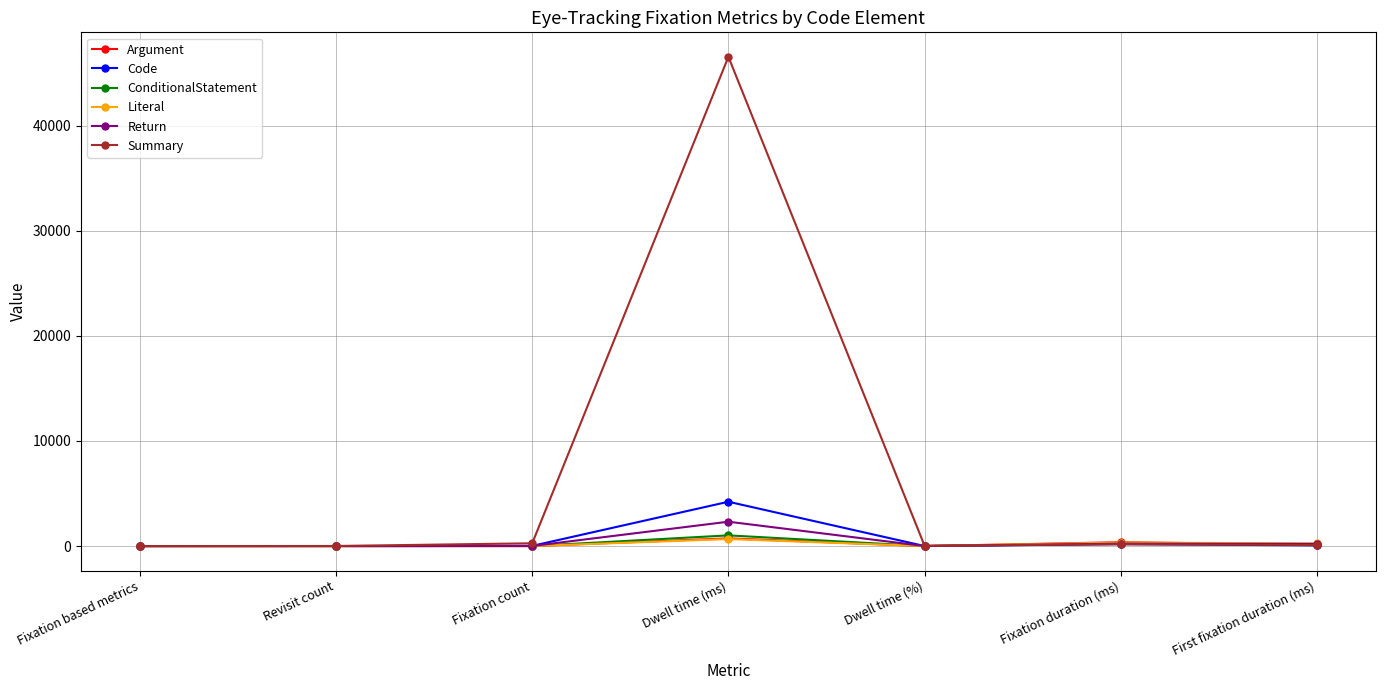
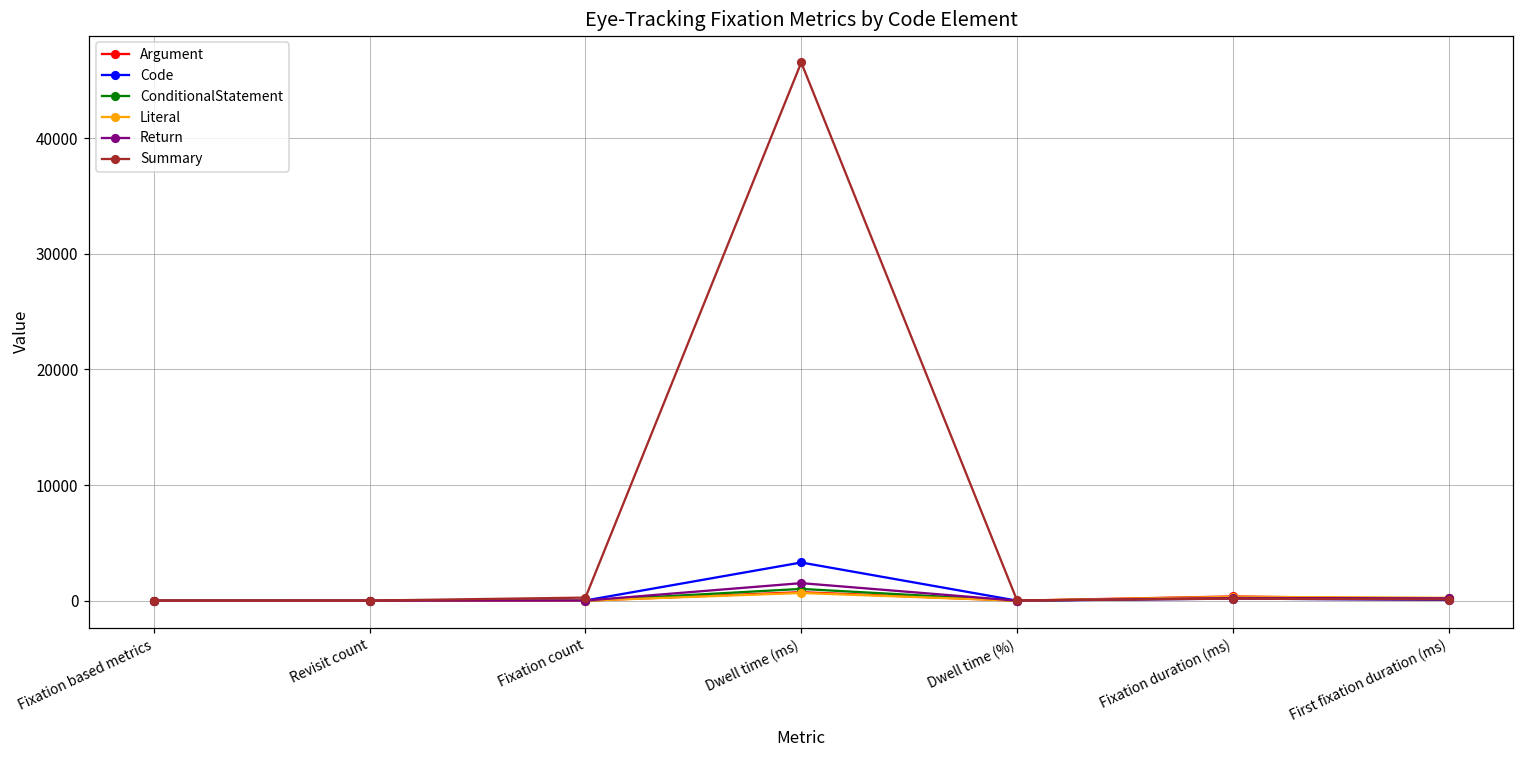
  {
    "Code": {
-     "Dwell time (ms)": 4200
+     "Dwell time (ms)": 3300
    },
    "ConditionalStatement": {
      "Dwell time (ms)": 1000
    },
    "Return": {
-     "Dwell time (ms)": 2300
+     "Dwell time (ms)": 1500
    },
    "Summary": {
      "Fixation count": 300,
      "Dwell time (ms)": 46600
    }
  }
